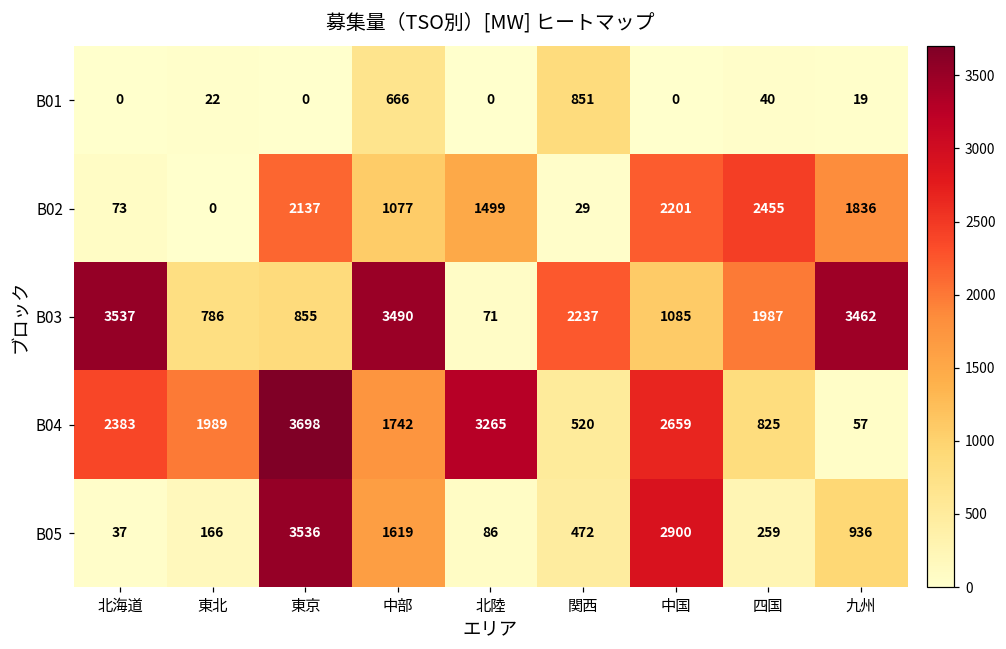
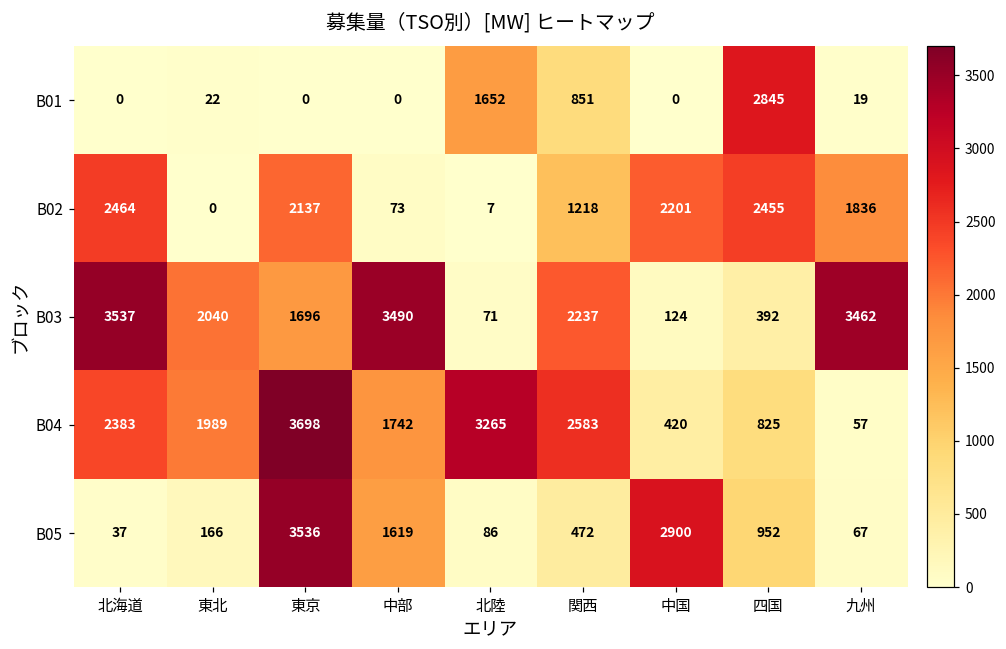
  {
    "B01": {
      "北海道": 0,
      "東北": 22,
      "東京": 0,
-     "中部": 666,
-     "北陸": 0,
+     "中部": 0,
+     "北陸": 1652,
      "関西": 851,
      "中国": 0,
-     "四国": 40,
+     "四国": 2845,
      "九州": 19
    },
    "B02": {
-     "北海道": 73,
+     "北海道": 2464,
      "東北": 0,
      "東京": 2137,
-     "中部": 1077,
-     "北陸": 1499,
-     "関西": 29,
+     "中部": 73,
+     "北陸": 7,
+     "関西": 1218,
      "中国": 2201,
      "四国": 2455,
      "九州": 1836
    },
    "B03": {
      "北海道": 3537,
-     "東北": 786,
-     "東京": 855,
+     "東北": 2040,
+     "東京": 1696,
      "中部": 3490,
      "北陸": 71,
      "関西": 2237,
-     "中国": 1085,
-     "四国": 1987,
+     "中国": 124,
+     "四国": 392,
      "九州": 3462
    },
    "B04": {
      "北海道": 2383,
      "東北": 1989,
      "東京": 3698,
      "中部": 1742,
      "北陸": 3265,
-     "関西": 520,
-     "中国": 2659,
+     "関西": 2583,
+     "中国": 420,
      "四国": 825,
      "九州": 57
    },
    "B05": {
      "北海道": 37,
      "東北": 166,
      "東京": 3536,
      "中部": 1619,
      "北陸": 86,
      "関西": 472,
      "中国": 2900,
-     "四国": 259,
-     "九州": 936
+     "四国": 952,
+     "九州": 67
    }
  }
